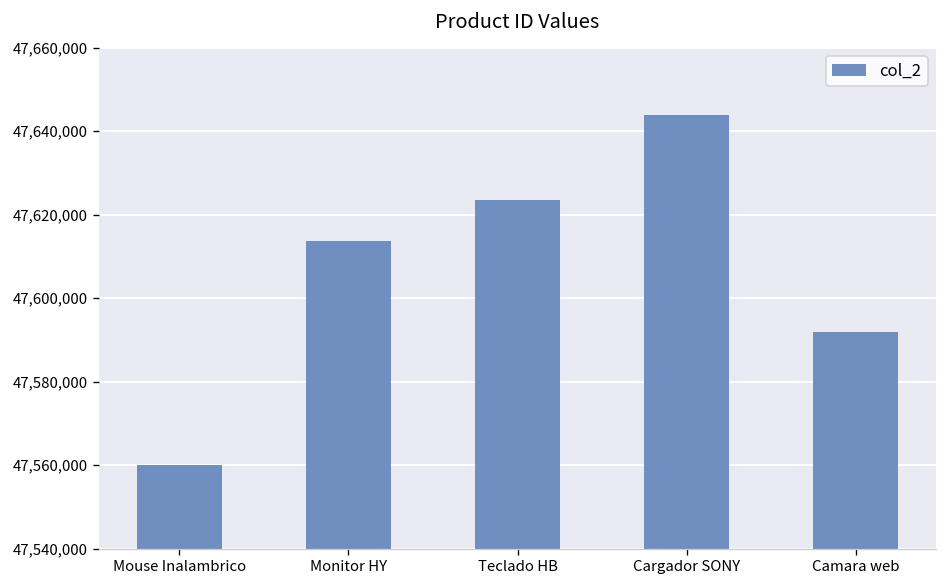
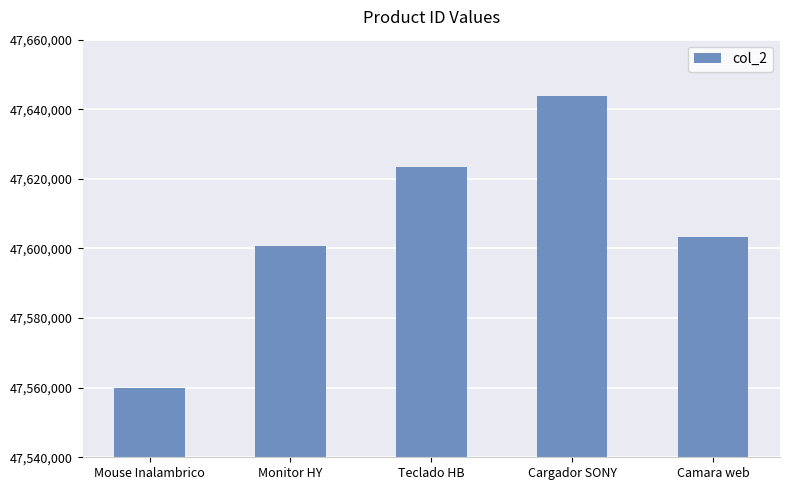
  {
    "Mouse Inalambrico": "47,560,000",
-   "Monitor HY": "47,614,000",
+   "Monitor HY": "47,601,000",
    "Teclado HB": "47,623,000",
    "Cargador SONY": "47,644,000",
-   "Camara web": "47,592,000"
+   "Camara web": "47,603,000"
  }
